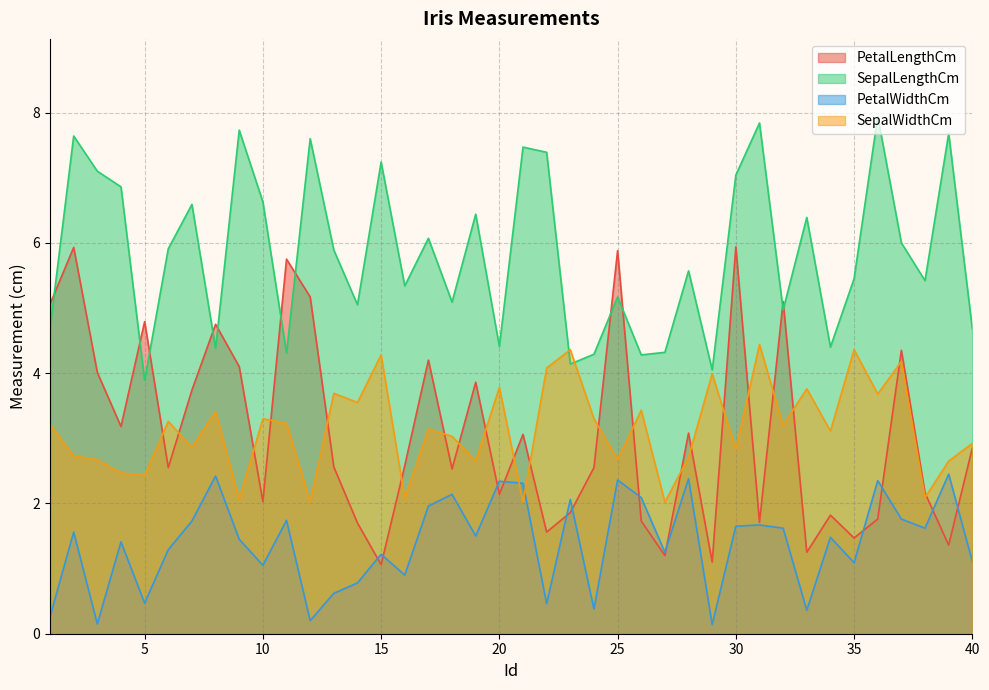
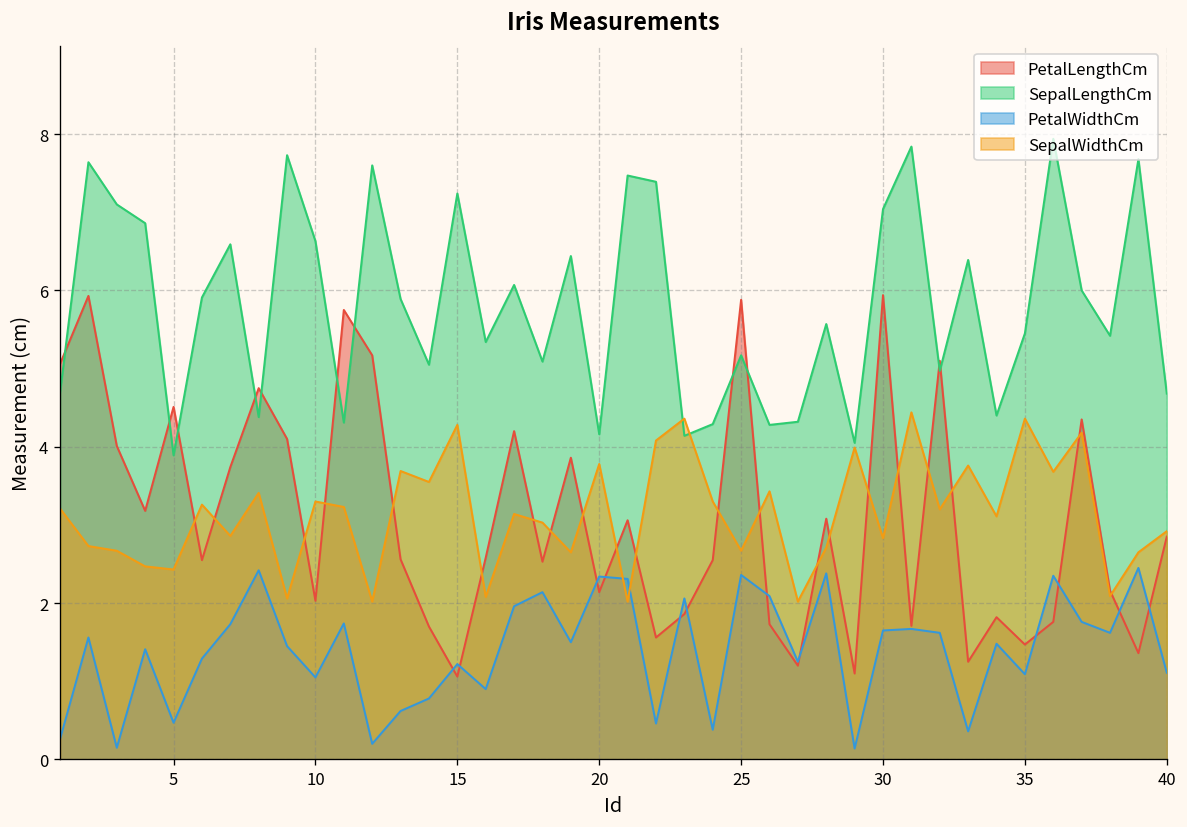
  {
    "PetalLengthCm": {
-     "5": 4.8,
+     "5": 4.5,
      "10": 2.0,
      "15": 1.1,
      "20": 2.1,
      "25": 5.9,
      "30": 5.9,
      "35": 1.5,
      "40": 2.9
    },
    "SepalLengthCm": {
      "5": 3.9,
      "10": 6.6,
      "15": 7.2,
-     "20": 4.4,
+     "20": 4.2,
      "25": 5.2,
      "30": 7.0,
      "35": 5.5,
      "40": 4.7
    },
    "PetalWidthCm": {
      "5": 0.5,
      "10": 1.1,
      "15": 1.2,
      "20": 2.3,
      "25": 2.4,
      "30": 1.7,
      "35": 1.1,
      "40": 1.1
    },
    "SepalWidthCm": {
      "5": 2.4,
      "10": 3.3,
      "15": 4.3,
      "20": 3.8,
      "25": 2.7,
      "30": 2.8,
      "35": 4.4,
      "40": 2.9
    }
  }
